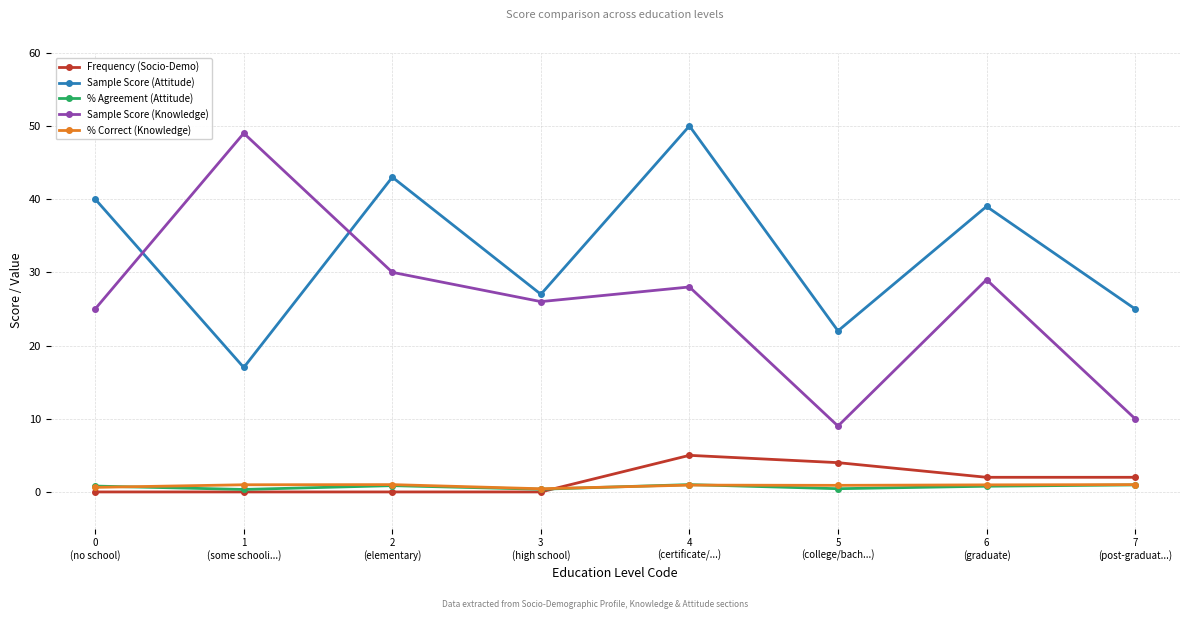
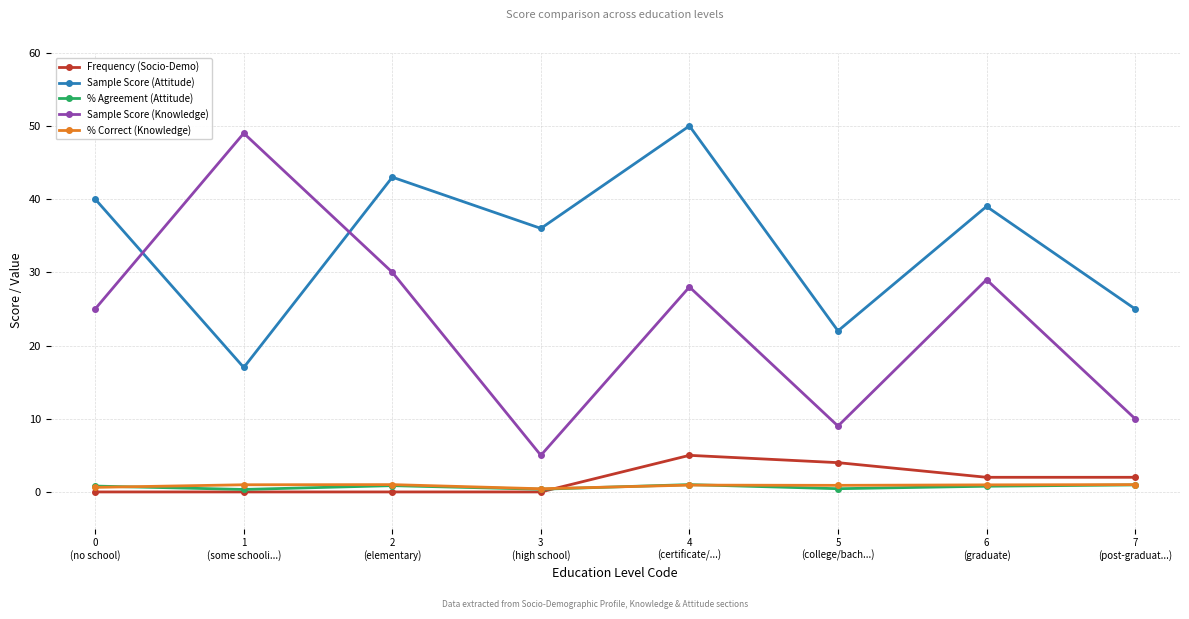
  {
    "Frequency (Socio-Demo)": {
      "0 (no school)": 0,
      "2 (elementary)": 0,
      "3 (high school)": 0,
      "4 (certificate/...)": 5,
      "5 (college/bach...)": 4,
      "6 (graduate)": 2,
      "7 (post-graduat...)": 2
    },
    "Sample Score (Attitude)": {
      "0 (no school)": 40,
      "1 (some schooli...)": 17,
      "2 (elementary)": 43,
-     "3 (high school)": 27,
+     "3 (high school)": 36,
      "4 (certificate/...)": 50,
      "5 (college/bach...)": 22,
      "6 (graduate)": 39,
      "7 (post-graduat...)": 25
    },
    "% Agreement (Attitude)": {
      "5 (college/bach...)": 0
    },
    "Sample Score (Knowledge)": {
      "0 (no school)": 25,
      "1 (some schooli...)": 49,
      "2 (elementary)": 30,
-     "3 (high school)": 26,
+     "3 (high school)": 5,
      "4 (certificate/...)": 28,
      "5 (college/bach...)": 9,
      "6 (graduate)": 29,
      "7 (post-graduat...)": 10
    },
    "% Correct (Knowledge)": {
      "1 (some schooli...)": 1,
      "5 (college/bach...)": 1
    }
  }
